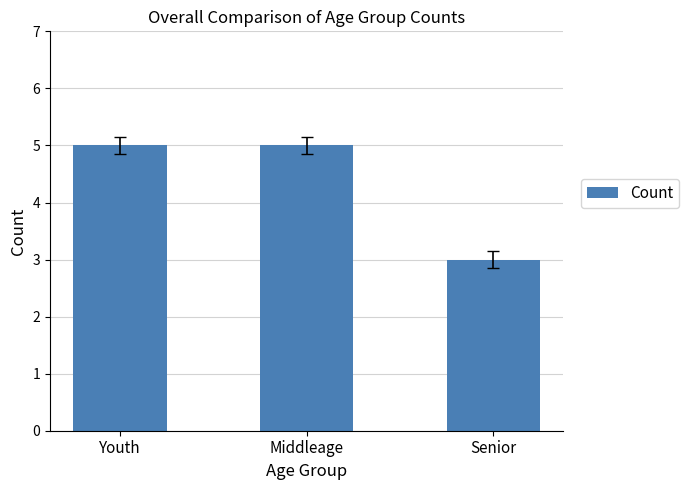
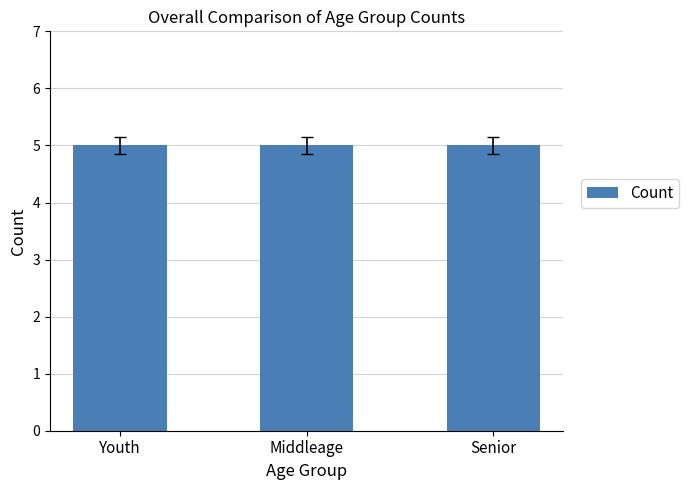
  {
    "Count": {
      "Youth": 5,
      "Middleage": 5,
-     "Senior": 3
+     "Senior": 5
    }
  }
